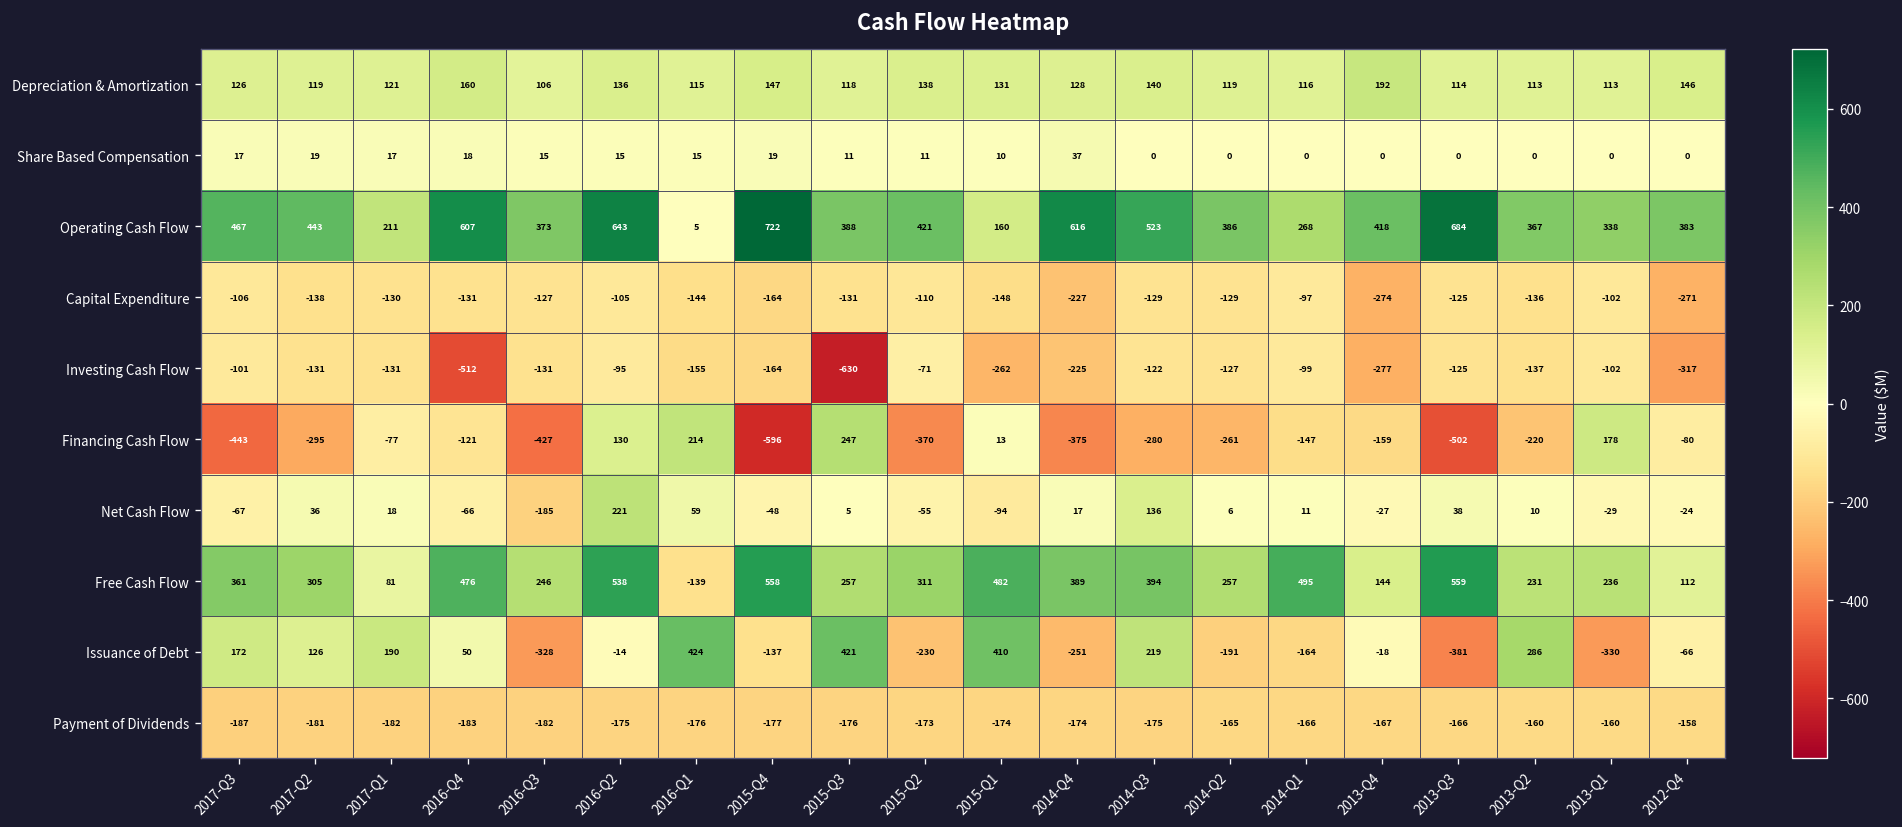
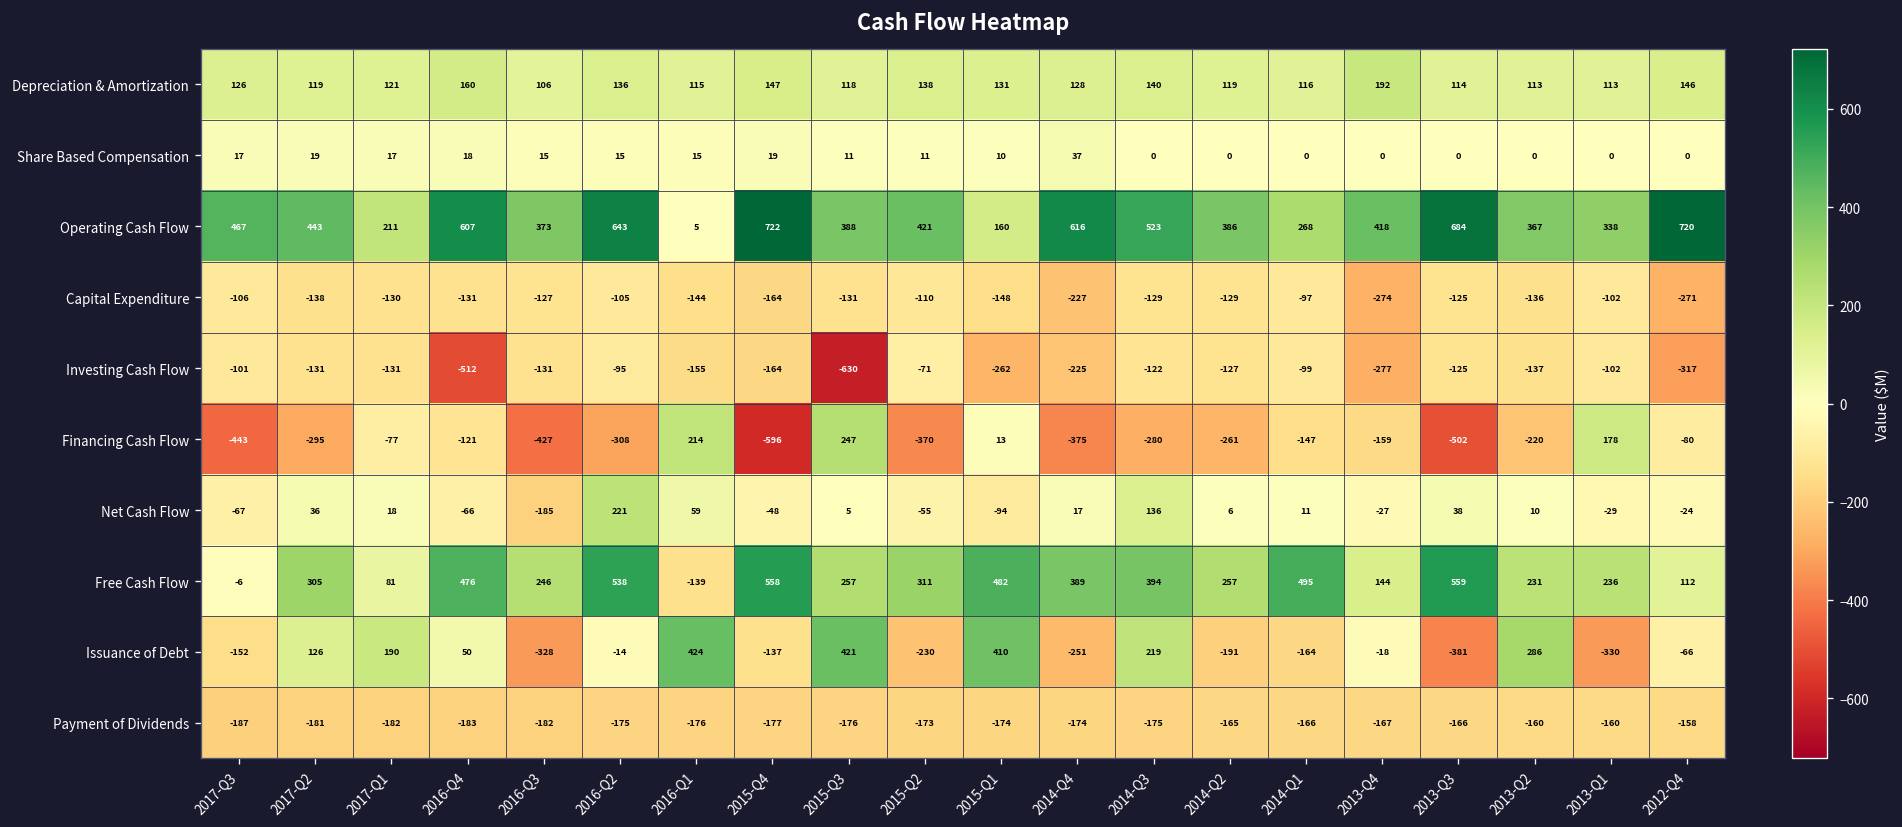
  {
    "Depreciation & Amortization": {
      "2017-Q3": 126,
      "2017-Q2": 119,
      "2017-Q1": 121,
      "2016-Q4": 160,
      "2016-Q3": 106,
      "2016-Q2": 136,
      "2016-Q1": 115,
      "2015-Q4": 147,
      "2015-Q3": 118,
      "2015-Q2": 138,
      "2015-Q1": 131,
      "2014-Q4": 128,
      "2014-Q3": 140,
      "2014-Q2": 119,
      "2014-Q1": 116,
      "2013-Q4": 192,
      "2013-Q3": 114,
      "2013-Q2": 113,
      "2013-Q1": 113,
      "2012-Q4": 146
    },
    "Share Based Compensation": {
      "2017-Q3": 17,
      "2017-Q2": 19,
      "2017-Q1": 17,
      "2016-Q4": 18,
      "2016-Q3": 15,
      "2016-Q2": 15,
      "2016-Q1": 15,
      "2015-Q4": 19,
      "2015-Q3": 11,
      "2015-Q2": 11,
      "2015-Q1": 10,
      "2014-Q4": 37,
      "2014-Q3": 0,
      "2014-Q2": 0,
      "2014-Q1": 0,
      "2013-Q4": 0,
      "2013-Q3": 0,
      "2013-Q2": 0,
      "2013-Q1": 0,
      "2012-Q4": 0
    },
    "Operating Cash Flow": {
      "2017-Q3": 467,
      "2017-Q2": 443,
      "2017-Q1": 211,
      "2016-Q4": 607,
      "2016-Q3": 373,
      "2016-Q2": 643,
      "2016-Q1": 5,
      "2015-Q4": 722,
      "2015-Q3": 388,
      "2015-Q2": 421,
      "2015-Q1": 160,
      "2014-Q4": 616,
      "2014-Q3": 523,
      "2014-Q2": 386,
      "2014-Q1": 268,
      "2013-Q4": 418,
      "2013-Q3": 684,
      "2013-Q2": 367,
      "2013-Q1": 338,
-     "2012-Q4": 383
+     "2012-Q4": 720
    },
    "Capital Expenditure": {
      "2017-Q3": -106,
      "2017-Q2": -138,
      "2017-Q1": -130,
      "2016-Q4": -131,
      "2016-Q3": -127,
      "2016-Q2": -105,
      "2016-Q1": -144,
      "2015-Q4": -164,
      "2015-Q3": -131,
      "2015-Q2": -110,
      "2015-Q1": -148,
      "2014-Q4": -227,
      "2014-Q3": -129,
      "2014-Q2": -129,
      "2014-Q1": -97,
      "2013-Q4": -274,
      "2013-Q3": -125,
      "2013-Q2": -136,
      "2013-Q1": -102,
      "2012-Q4": -271
    },
    "Investing Cash Flow": {
      "2017-Q3": -101,
      "2017-Q2": -131,
      "2017-Q1": -131,
      "2016-Q4": -512,
      "2016-Q3": -131,
      "2016-Q2": -95,
      "2016-Q1": -155,
      "2015-Q4": -164,
      "2015-Q3": -630,
      "2015-Q2": -71,
      "2015-Q1": -262,
      "2014-Q4": -225,
      "2014-Q3": -122,
      "2014-Q2": -127,
      "2014-Q1": -99,
      "2013-Q4": -277,
      "2013-Q3": -125,
      "2013-Q2": -137,
      "2013-Q1": -102,
      "2012-Q4": -317
    },
    "Financing Cash Flow": {
      "2017-Q3": -443,
      "2017-Q2": -295,
      "2017-Q1": -77,
      "2016-Q4": -121,
      "2016-Q3": -427,
-     "2016-Q2": 130,
+     "2016-Q2": -308,
      "2016-Q1": 214,
      "2015-Q4": -596,
      "2015-Q3": 247,
      "2015-Q2": -370,
      "2015-Q1": 13,
      "2014-Q4": -375,
      "2014-Q3": -280,
      "2014-Q2": -261,
      "2014-Q1": -147,
      "2013-Q4": -159,
      "2013-Q3": -502,
      "2013-Q2": -220,
      "2013-Q1": 178,
      "2012-Q4": -80
    },
    "Net Cash Flow": {
      "2017-Q3": -67,
      "2017-Q2": 36,
      "2017-Q1": 18,
      "2016-Q4": -66,
      "2016-Q3": -185,
      "2016-Q2": 221,
      "2016-Q1": 59,
      "2015-Q4": -48,
      "2015-Q3": 5,
      "2015-Q2": -55,
      "2015-Q1": -94,
      "2014-Q4": 17,
      "2014-Q3": 136,
      "2014-Q2": 6,
      "2014-Q1": 11,
      "2013-Q4": -27,
      "2013-Q3": 38,
      "2013-Q2": 10,
      "2013-Q1": -29,
      "2012-Q4": -24
    },
    "Free Cash Flow": {
-     "2017-Q3": 361,
+     "2017-Q3": -6,
      "2017-Q2": 305,
      "2017-Q1": 81,
      "2016-Q4": 476,
      "2016-Q3": 246,
      "2016-Q2": 538,
      "2016-Q1": -139,
      "2015-Q4": 558,
      "2015-Q3": 257,
      "2015-Q2": 311,
      "2015-Q1": 482,
      "2014-Q4": 389,
      "2014-Q3": 394,
      "2014-Q2": 257,
      "2014-Q1": 495,
      "2013-Q4": 144,
      "2013-Q3": 559,
      "2013-Q2": 231,
      "2013-Q1": 236,
      "2012-Q4": 112
    },
    "Issuance of Debt": {
-     "2017-Q3": 172,
+     "2017-Q3": -152,
      "2017-Q2": 126,
      "2017-Q1": 190,
      "2016-Q4": 50,
      "2016-Q3": -328,
      "2016-Q2": -14,
      "2016-Q1": 424,
      "2015-Q4": -137,
      "2015-Q3": 421,
      "2015-Q2": -230,
      "2015-Q1": 410,
      "2014-Q4": -251,
      "2014-Q3": 219,
      "2014-Q2": -191,
      "2014-Q1": -164,
      "2013-Q4": -18,
      "2013-Q3": -381,
      "2013-Q2": 286,
      "2013-Q1": -330,
      "2012-Q4": -66
    },
    "Payment of Dividends": {
      "2017-Q3": -187,
      "2017-Q2": -181,
      "2017-Q1": -182,
      "2016-Q4": -183,
      "2016-Q3": -182,
      "2016-Q2": -175,
      "2016-Q1": -176,
      "2015-Q4": -177,
      "2015-Q3": -176,
      "2015-Q2": -173,
      "2015-Q1": -174,
      "2014-Q4": -174,
      "2014-Q3": -175,
      "2014-Q2": -165,
      "2014-Q1": -166,
      "2013-Q4": -167,
      "2013-Q3": -166,
      "2013-Q2": -160,
      "2013-Q1": -160,
      "2012-Q4": -158
    }
  }
